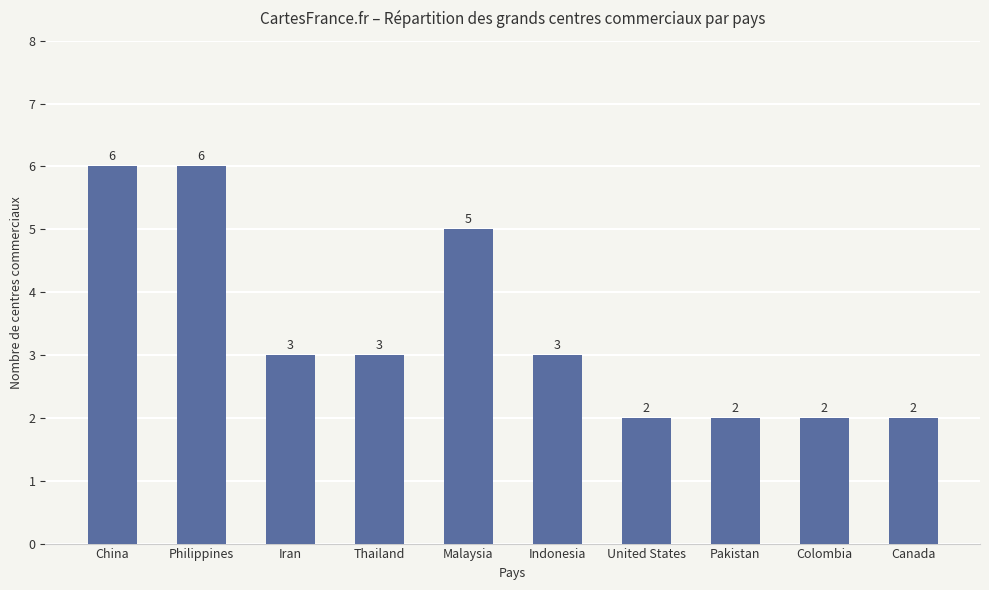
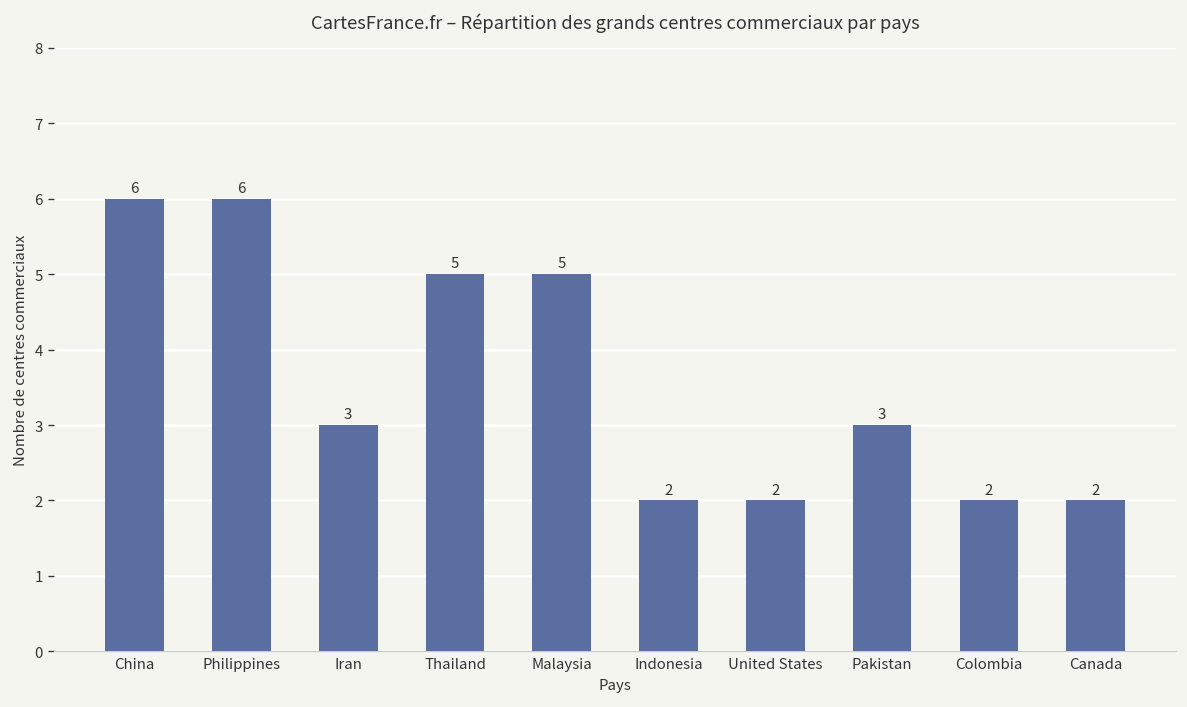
  {
    "China": 6,
    "Philippines": 6,
    "Iran": 3,
-   "Thailand": 3,
+   "Thailand": 5,
    "Malaysia": 5,
-   "Indonesia": 3,
+   "Indonesia": 2,
    "United States": 2,
-   "Pakistan": 2,
+   "Pakistan": 3,
    "Colombia": 2,
    "Canada": 2
  }
